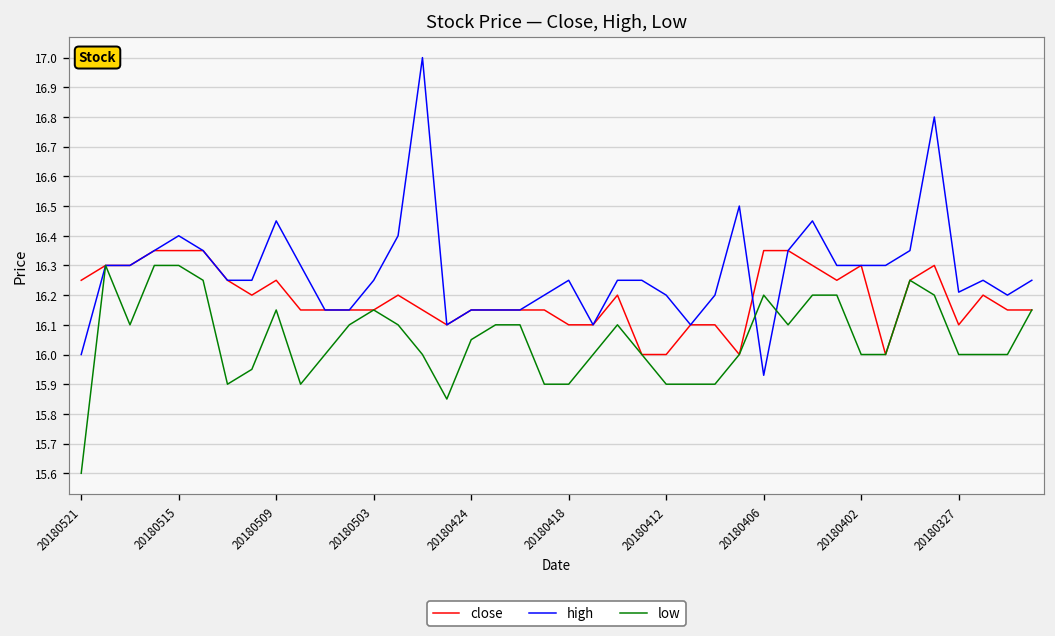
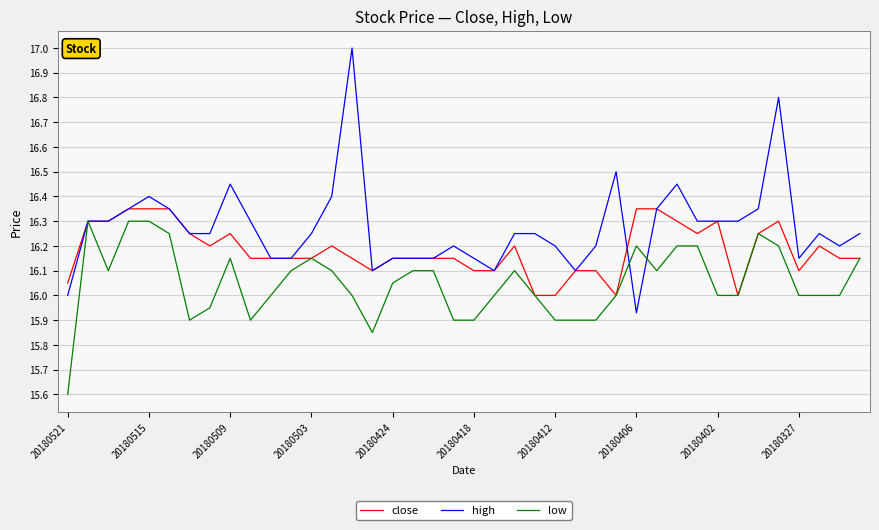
  {
    "close": {
-     "20180521": 16.25,
+     "20180521": 16.05,
      "20180515": 16.35,
      "20180509": 16.25,
      "20180418": 16.10,
      "20180412": 16.00,
      "20180406": 16.35,
      "20180327": 16.10
    },
    "high": {
      "20180521": 16.00,
      "20180515": 16.40,
      "20180509": 16.45,
      "20180503": 16.25,
-     "20180418": 16.25,
+     "20180418": 16.15,
      "20180412": 16.20,
      "20180406": 15.93,
-     "20180327": 16.21
+     "20180327": 16.15
    },
    "low": {
      "20180521": 15.60,
      "20180515": 16.30,
      "20180509": 16.15,
      "20180424": 16.05,
      "20180418": 15.90,
      "20180412": 15.90,
      "20180406": 16.20,
      "20180402": 16.00,
      "20180327": 16.00
    }
  }
